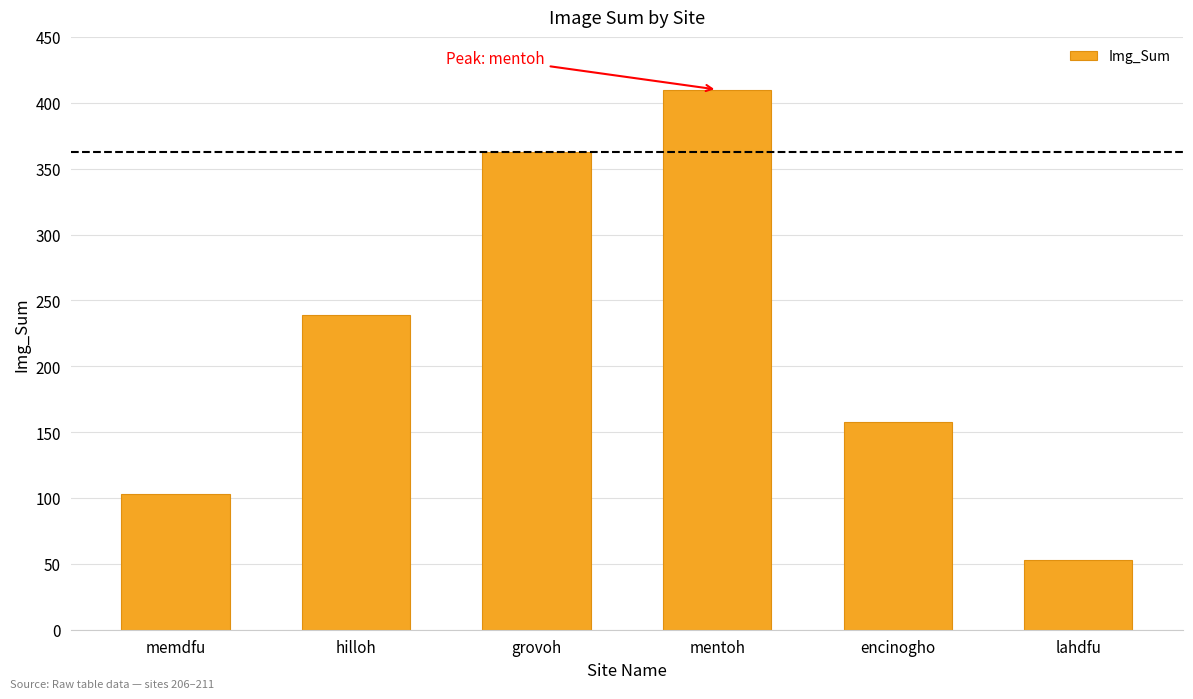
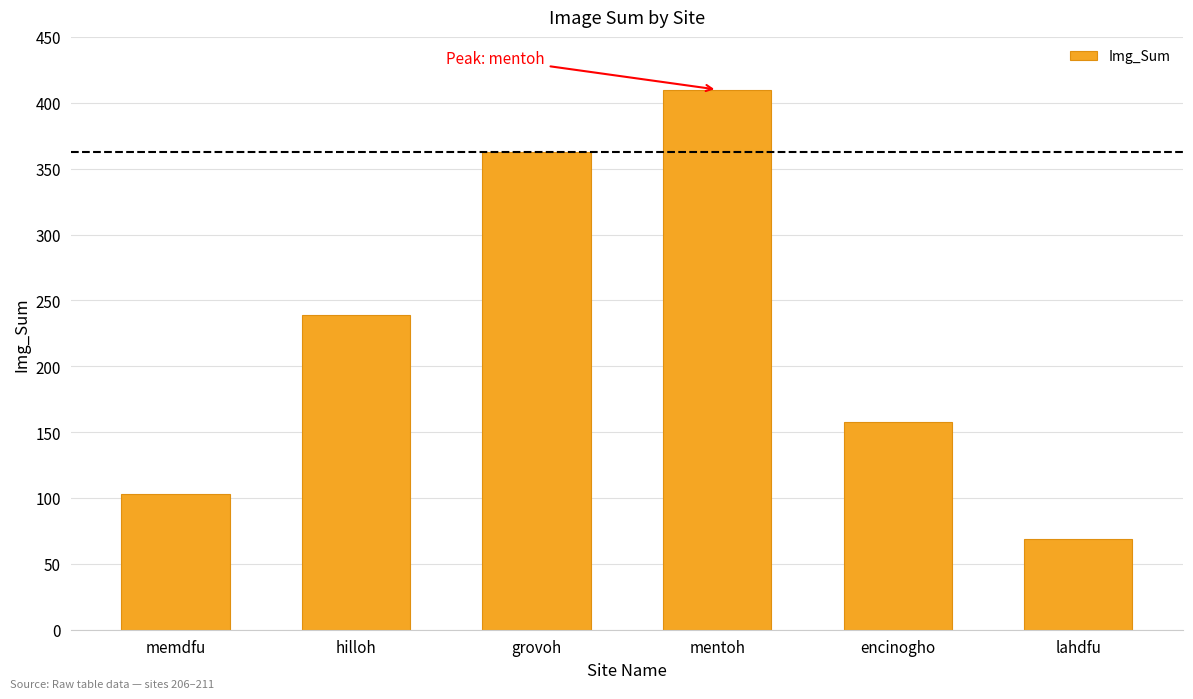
  {
    "memdfu": 103,
    "hilloh": 239,
    "grovoh": 363,
    "mentoh": 410,
    "encinogho": 158,
-   "lahdfu": 53
+   "lahdfu": 69
  }
